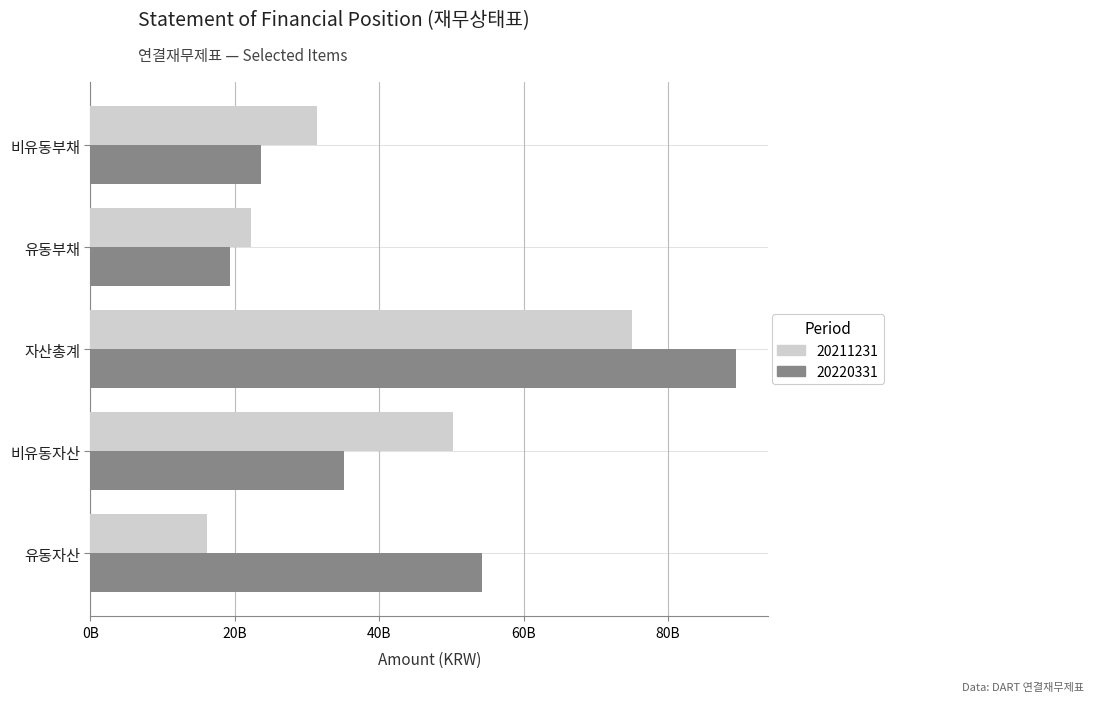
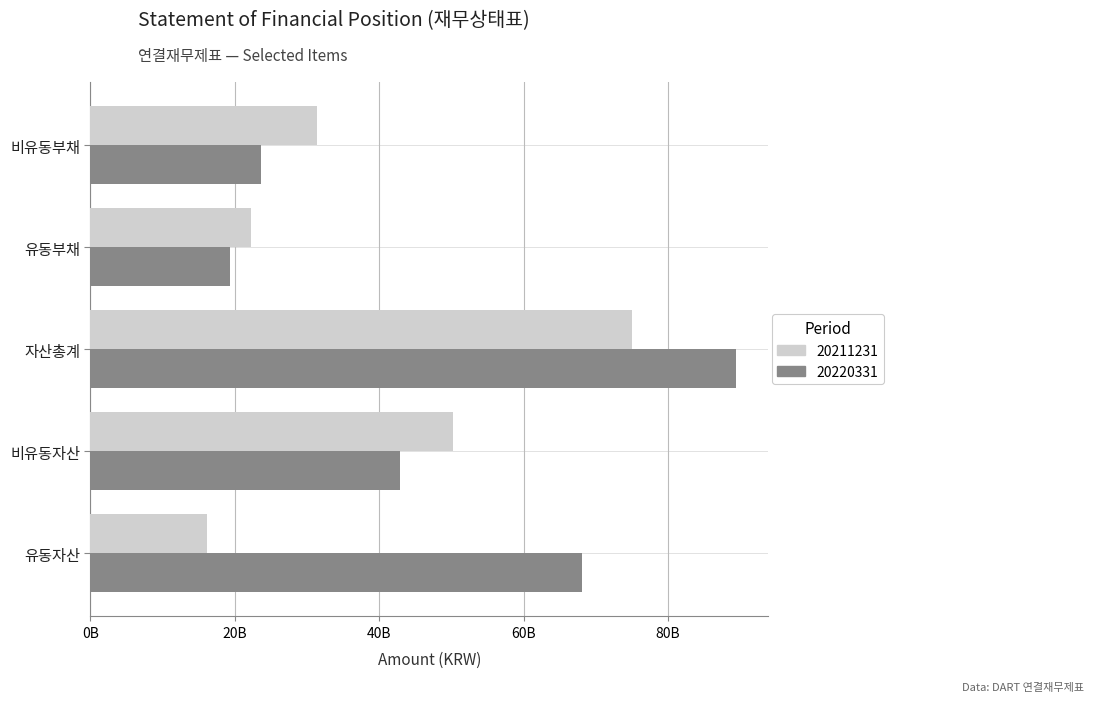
  {
    "20211231": {
      "비유동부채": 31000000000,
      "유동부채": 22000000000,
      "자산총계": 75000000000,
      "비유동자산": 50000000000,
      "유동자산": 16000000000
    },
    "20220331": {
      "비유동부채": 24000000000,
      "유동부채": 19000000000,
      "자산총계": 89000000000,
-     "비유동자산": 35000000000,
-     "유동자산": 54000000000
+     "비유동자산": 43000000000,
+     "유동자산": 68000000000
    }
  }
